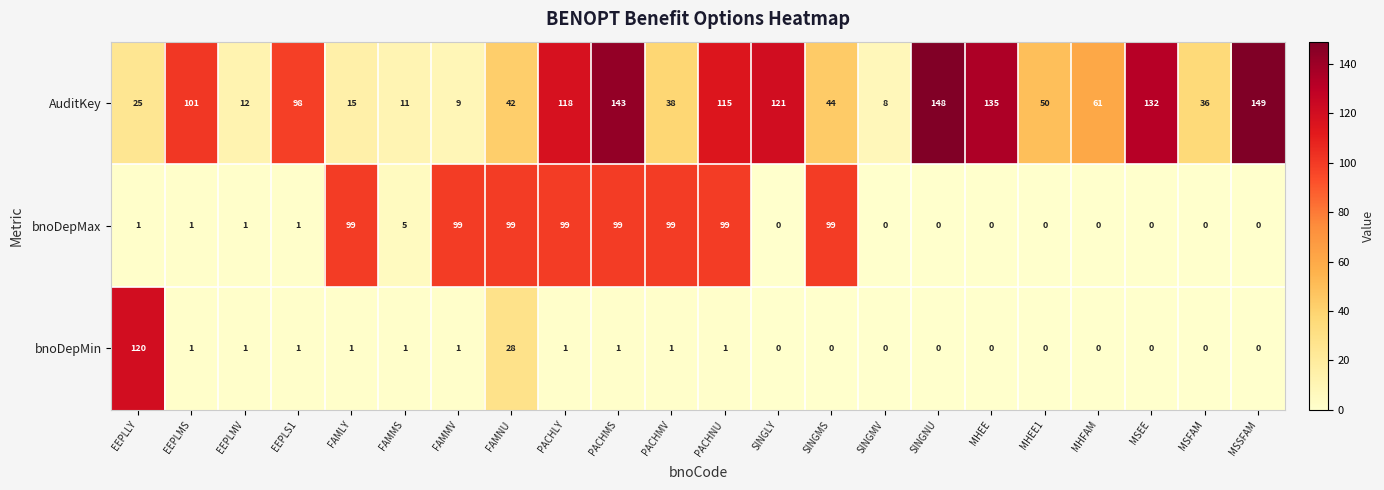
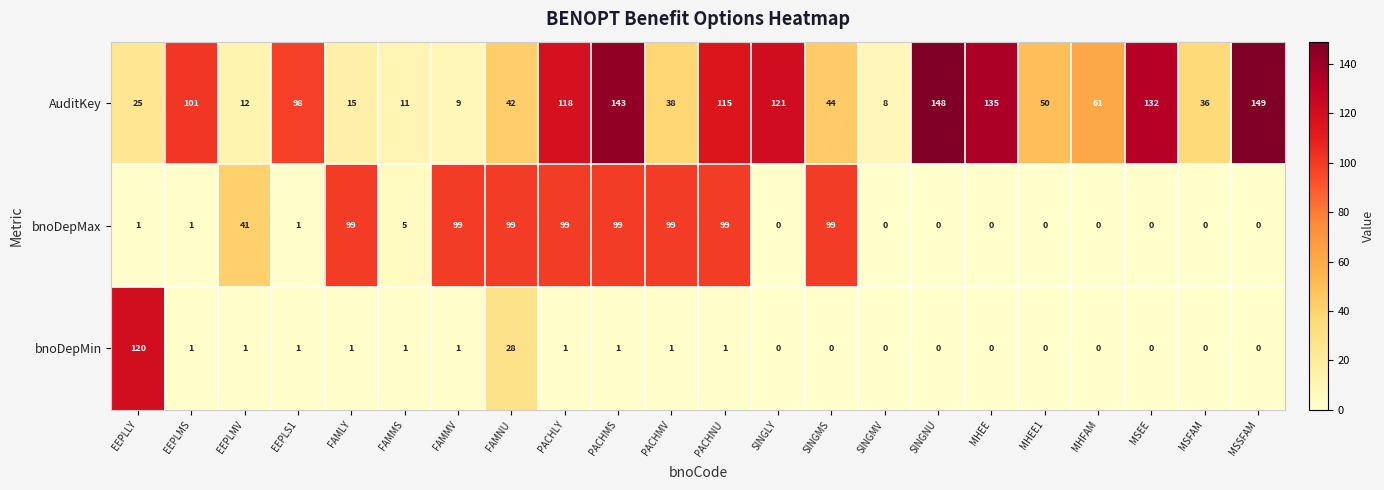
  {
    "AuditKey": {
      "EEPLLY": 25,
      "EEPLMS": 101,
      "EEPLMV": 12,
      "EEPLS1": 98,
      "FAMLY": 15,
      "FAMMS": 11,
      "FAMMV": 9,
      "FAMNU": 42,
      "PACHLY": 118,
      "PACHMS": 143,
      "PACHMV": 38,
      "PACHNU": 115,
      "SINGLY": 121,
      "SINGMS": 44,
      "SINGMV": 8,
      "SINGNU": 148,
      "MHEE": 135,
      "MHEE1": 50,
      "MHFAM": 61,
      "MSEE": 132,
      "MSFAM": 36,
      "MSSFAM": 149
    },
    "bnoDepMax": {
      "EEPLLY": 1,
      "EEPLMS": 1,
-     "EEPLMV": 1,
+     "EEPLMV": 41,
      "EEPLS1": 1,
      "FAMLY": 99,
      "FAMMS": 5,
      "FAMMV": 99,
      "FAMNU": 99,
      "PACHLY": 99,
      "PACHMS": 99,
      "PACHMV": 99,
      "PACHNU": 99,
      "SINGLY": 0,
      "SINGMS": 99,
      "SINGMV": 0,
      "SINGNU": 0,
      "MHEE": 0,
      "MHEE1": 0,
      "MHFAM": 0,
      "MSEE": 0,
      "MSFAM": 0,
      "MSSFAM": 0
    },
    "bnoDepMin": {
      "EEPLLY": 120,
      "EEPLMS": 1,
      "EEPLMV": 1,
      "EEPLS1": 1,
      "FAMLY": 1,
      "FAMMS": 1,
      "FAMMV": 1,
      "FAMNU": 28,
      "PACHLY": 1,
      "PACHMS": 1,
      "PACHMV": 1,
      "PACHNU": 1,
      "SINGLY": 0,
      "SINGMS": 0,
      "SINGMV": 0,
      "SINGNU": 0,
      "MHEE": 0,
      "MHEE1": 0,
      "MHFAM": 0,
      "MSEE": 0,
      "MSFAM": 0,
      "MSSFAM": 0
    }
  }
